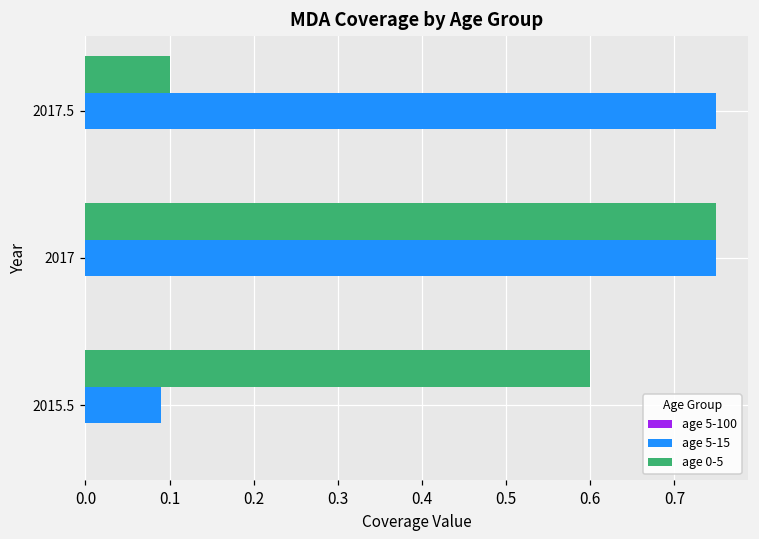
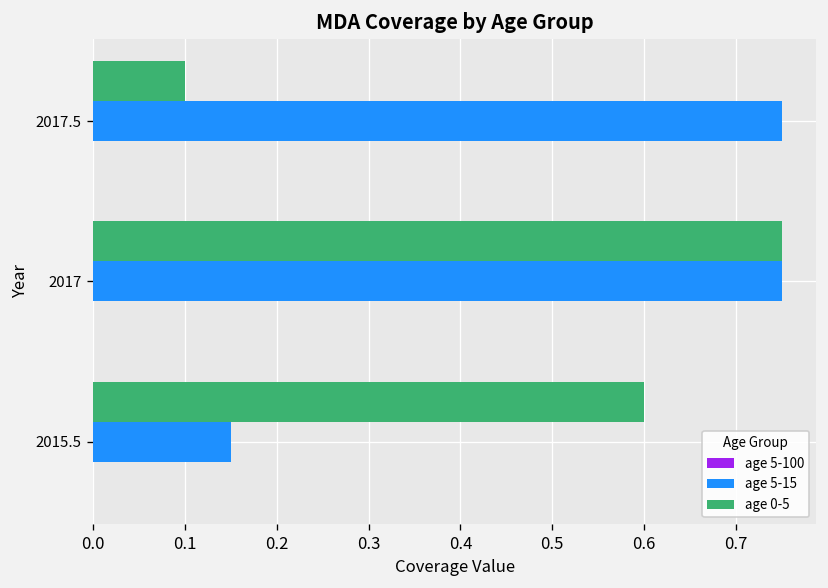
  {
    "age 5-100": {
      "2017.5": 0.00,
      "2017": 0.00,
      "2015.5": 0.00
    },
    "age 5-15": {
      "2017.5": 0.75,
      "2017": 0.75,
-     "2015.5": 0.09
+     "2015.5": 0.15
    },
    "age 0-5": {
      "2017.5": 0.10,
      "2017": 0.75,
      "2015.5": 0.60
    }
  }
